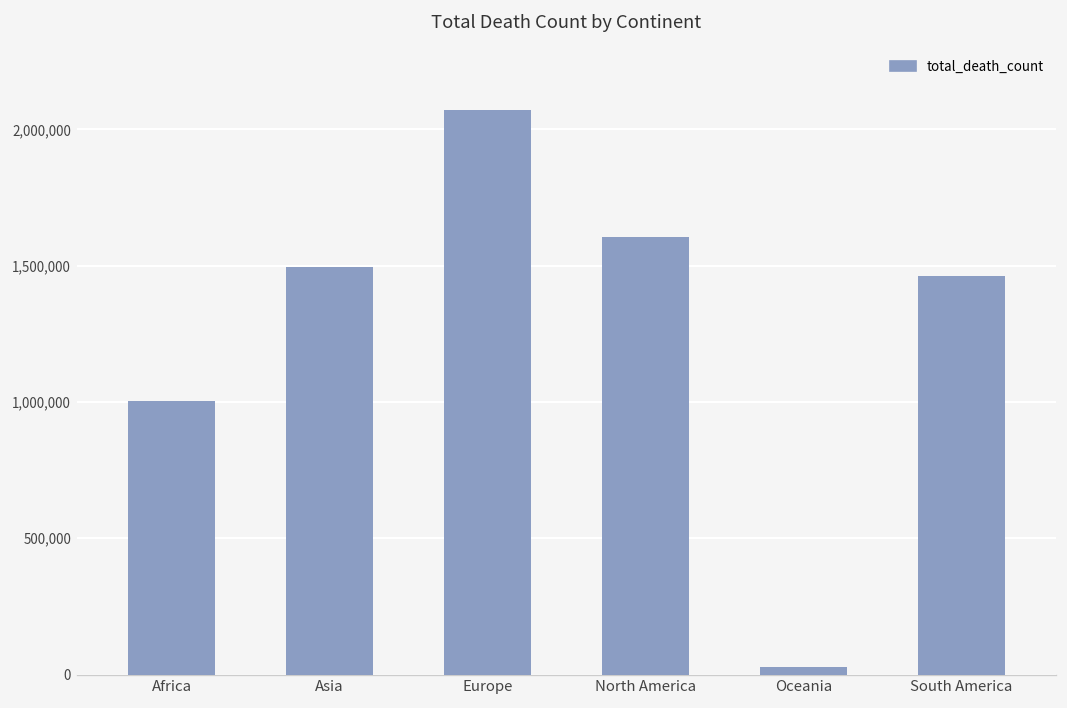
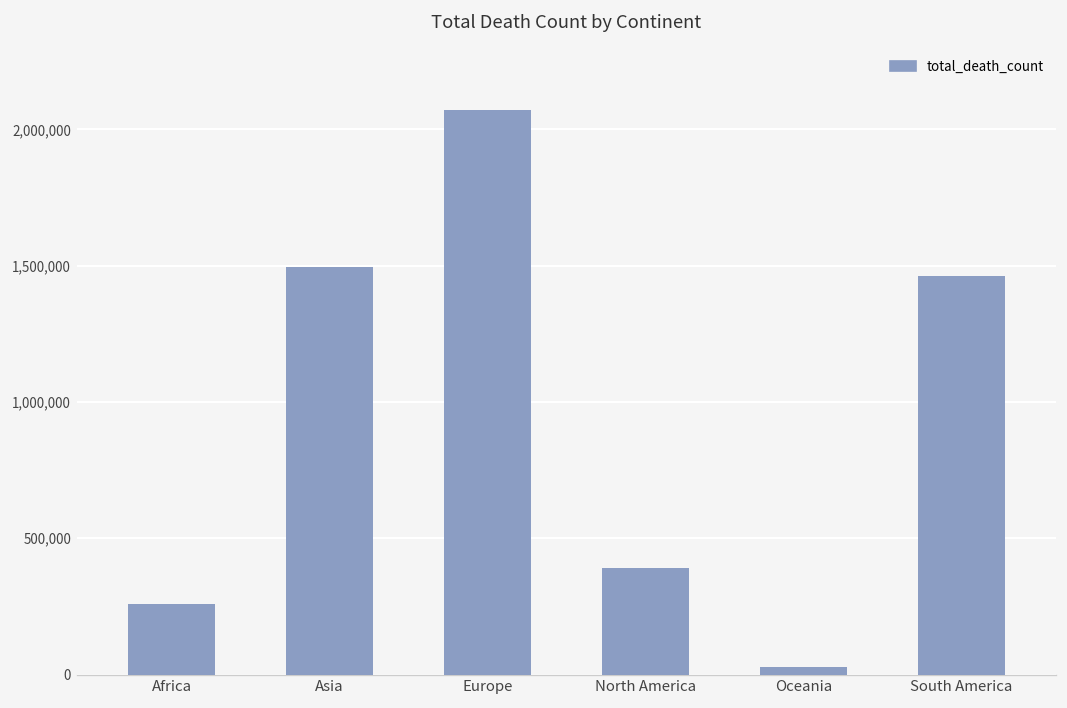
  {
-   "Africa": "1,000,000",
+   "Africa": "260,000",
    "Asia": "1,500,000",
    "Europe": "2,070,000",
-   "North America": "1,610,000",
+   "North America": "390,000",
    "Oceania": "30,000",
    "South America": "1,460,000"
  }
